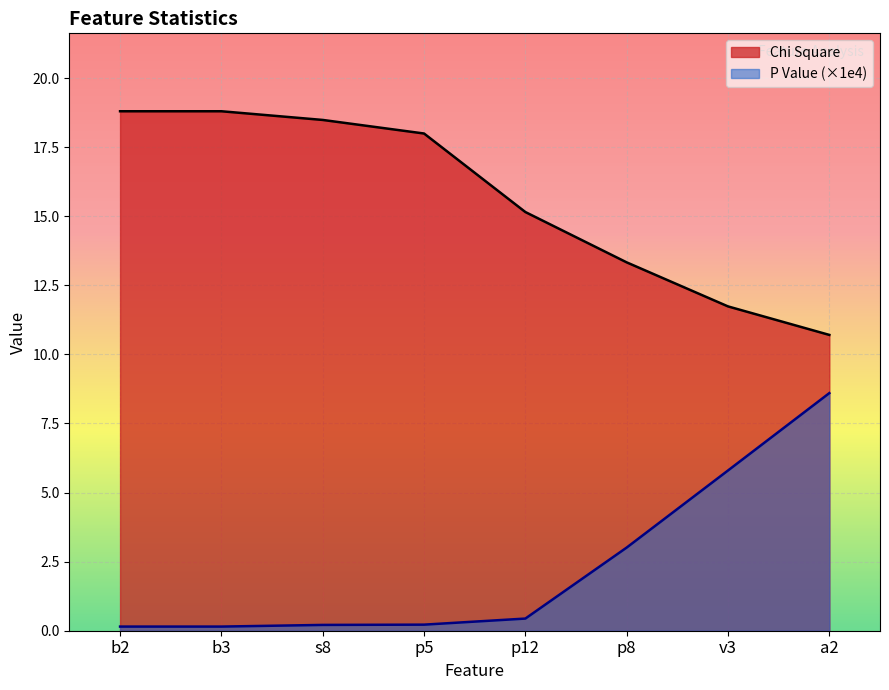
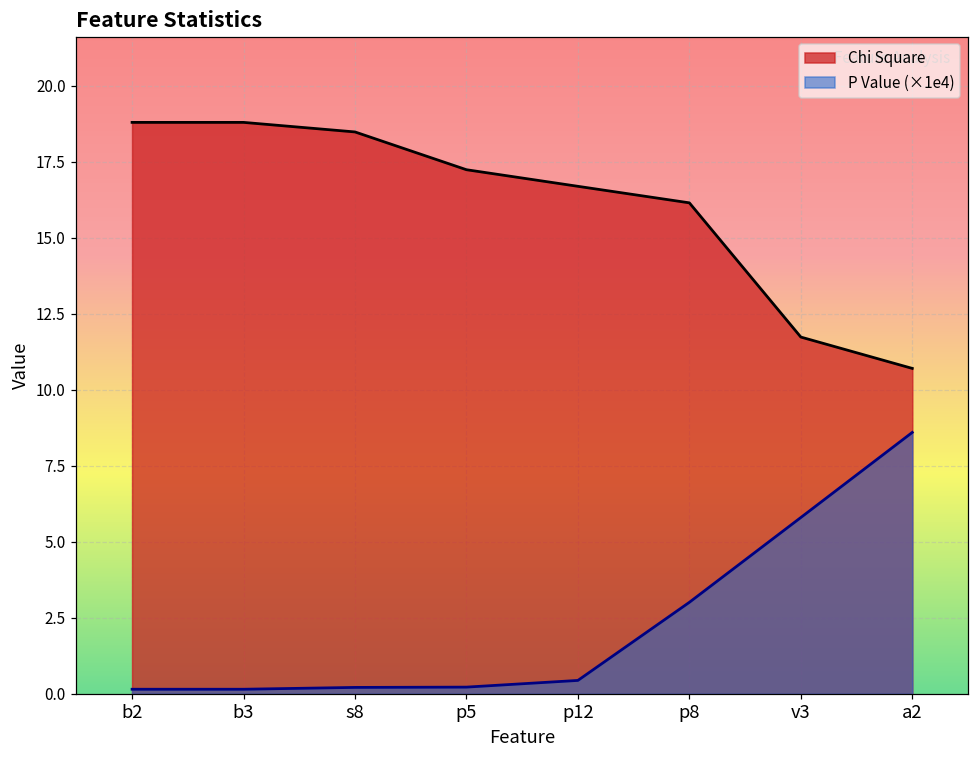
  {
    "Chi Square": {
      "b2": 18.8,
      "b3": 18.8,
      "s8": 18.5,
-     "p5": 18.0,
-     "p12": 15.2,
-     "p8": 13.3,
+     "p5": 17.2,
+     "p12": 16.7,
+     "p8": 16.2,
      "v3": 11.7,
      "a2": 10.7
    },
    "P Value (×1e4)": {
      "b2": 0.2,
      "b3": 0.2,
      "s8": 0.2,
      "p5": 0.2,
      "p12": 0.4,
      "p8": 3.0,
      "v3": 5.8,
      "a2": 8.6
    }
  }
